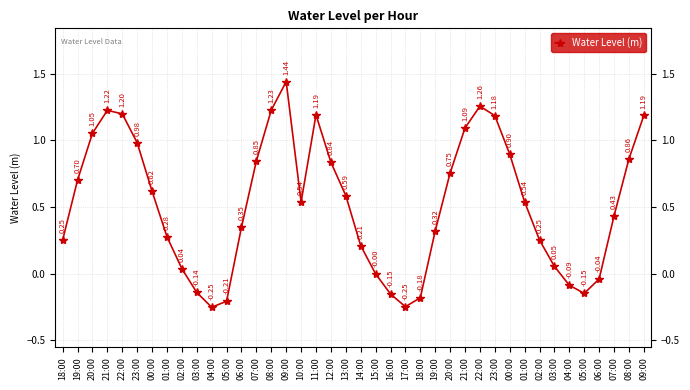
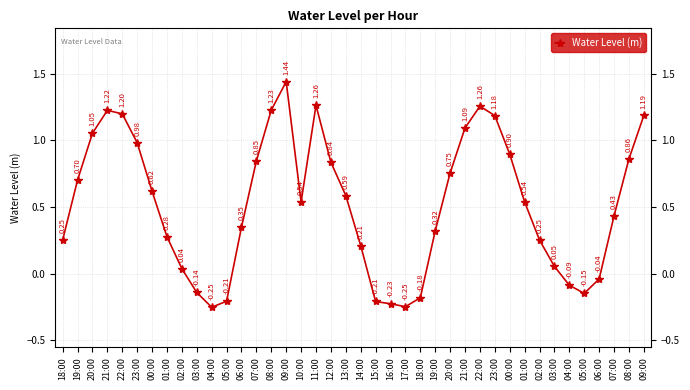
  {
    "10:00": 0.54,
-   "11:00": 1.19,
+   "11:00": 1.26,
    "12:00": 0.84,
    "13:00": 0.59,
    "14:00": 0.21,
-   "15:00": -0.00,
-   "16:00": -0.15,
+   "15:00": -0.21,
+   "16:00": -0.23,
    "17:00": -0.25
  }
